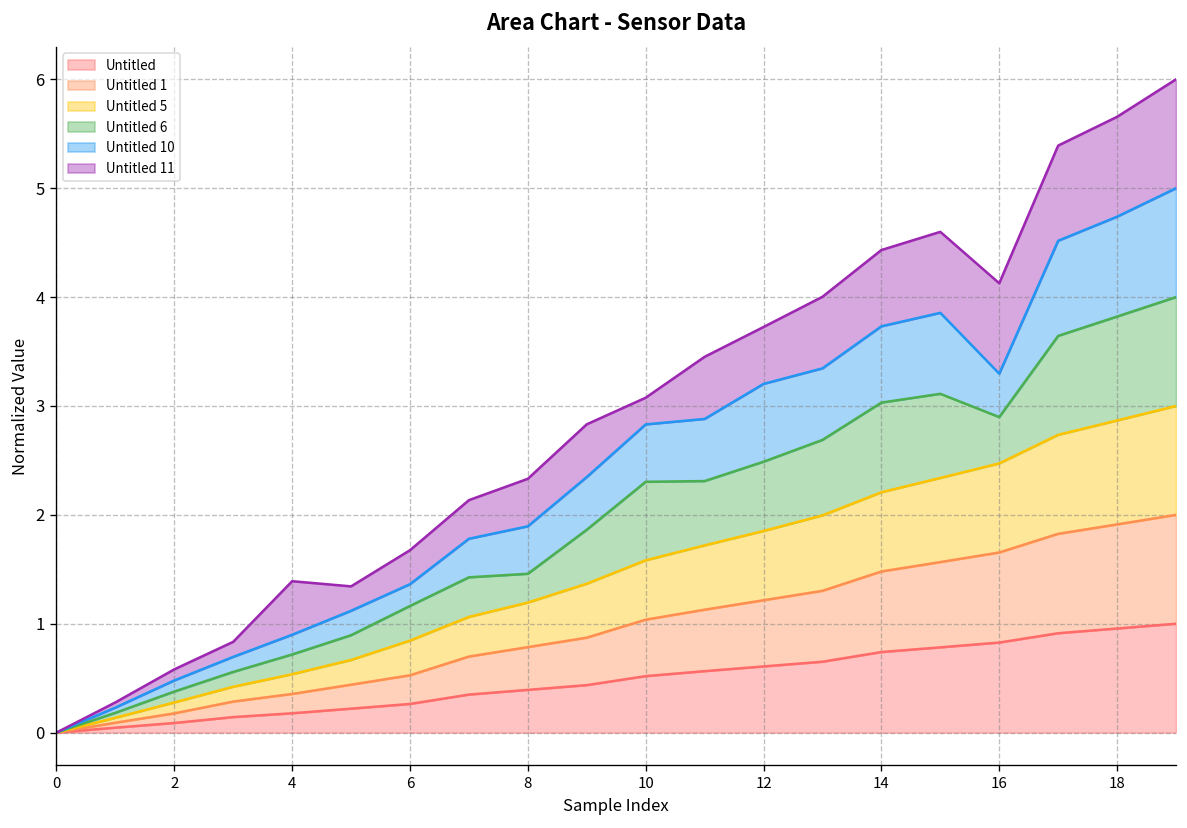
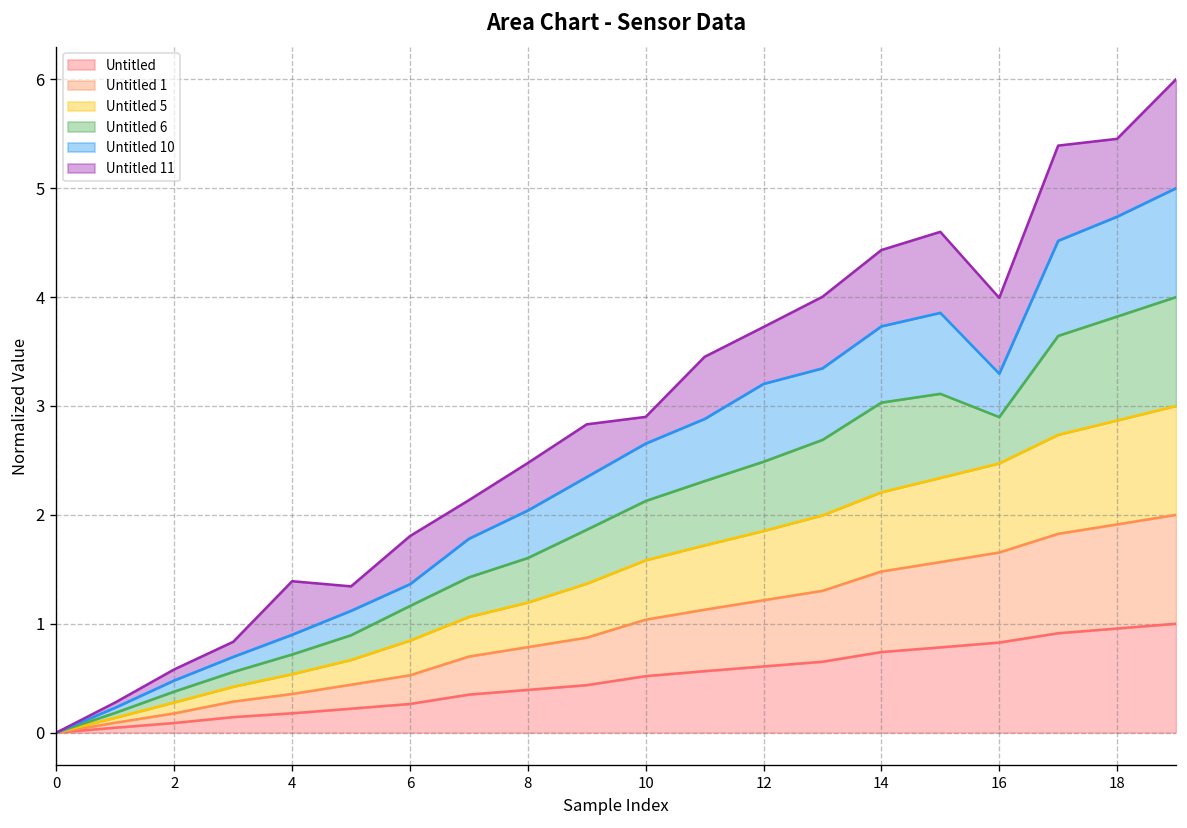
  {
    "Untitled 6": {
      "2": 0.1,
      "4": 0.2,
      "6": 0.3,
-     "8": 0.3,
-     "10": 0.7,
+     "8": 0.4,
+     "10": 0.5,
      "12": 0.6,
      "14": 0.8,
      "16": 0.4,
      "18": 1.0
    },
    "Untitled 10": {
      "2": 0.1,
      "4": 0.2,
      "6": 0.2,
      "8": 0.4,
      "10": 0.5,
      "12": 0.7,
      "14": 0.7,
      "16": 0.4,
      "18": 0.9
    },
    "Untitled 11": {
      "2": 0.1,
      "4": 0.5,
-     "6": 0.3,
+     "6": 0.4,
      "8": 0.4,
      "10": 0.2,
      "12": 0.5,
      "14": 0.7,
-     "16": 0.8,
-     "18": 0.9
+     "16": 0.7,
+     "18": 0.7
    }
  }
